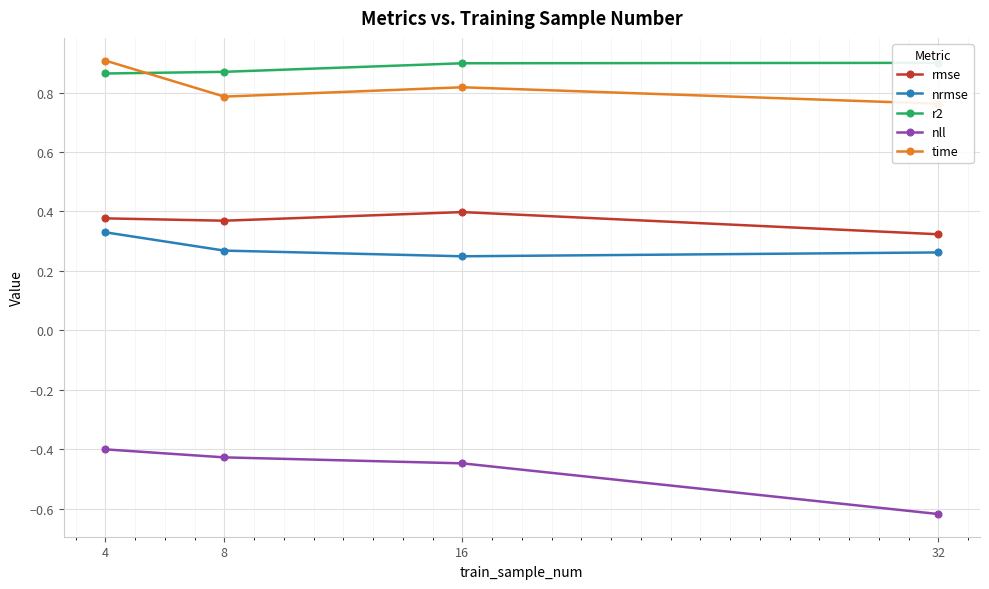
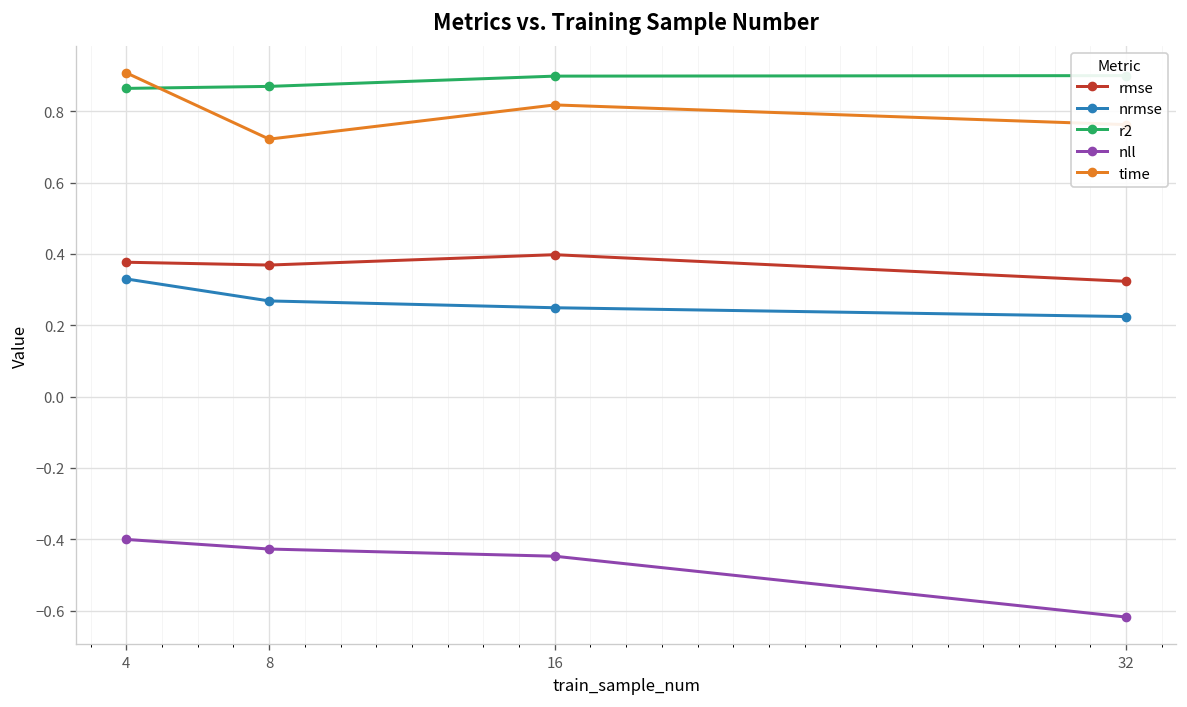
  {
    "rmse": {
      "4": 0.38,
      "8": 0.37,
      "16": 0.40,
      "32": 0.32
    },
    "nrmse": {
      "4": 0.33,
      "8": 0.27,
      "16": 0.25,
-     "32": 0.26
+     "32": 0.22
    },
    "r2": {
      "4": 0.86,
      "8": 0.87,
      "16": 0.90
    },
    "nll": {
      "4": -0.40,
      "8": -0.43,
      "16": -0.45,
      "32": -0.62
    },
    "time": {
      "4": 0.91,
-     "8": 0.79,
+     "8": 0.72,
      "16": 0.82
    }
  }
